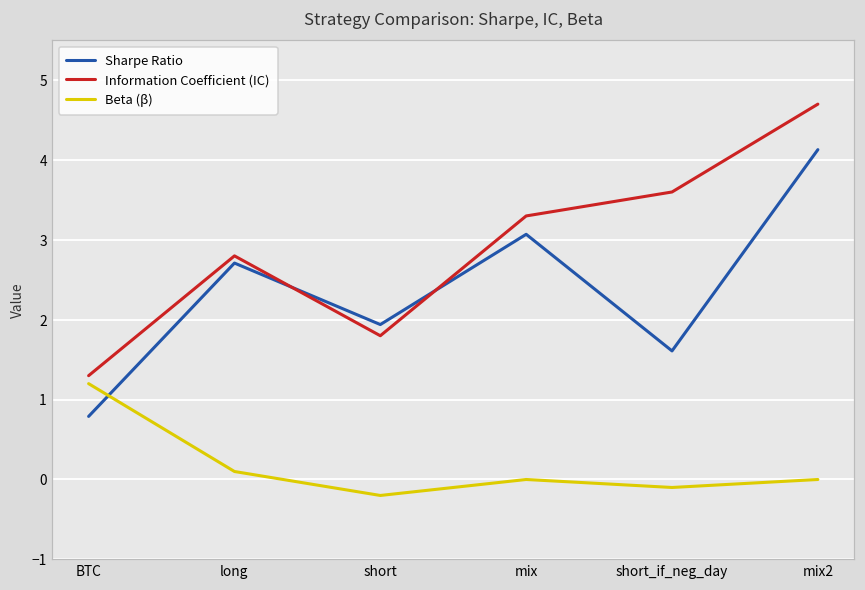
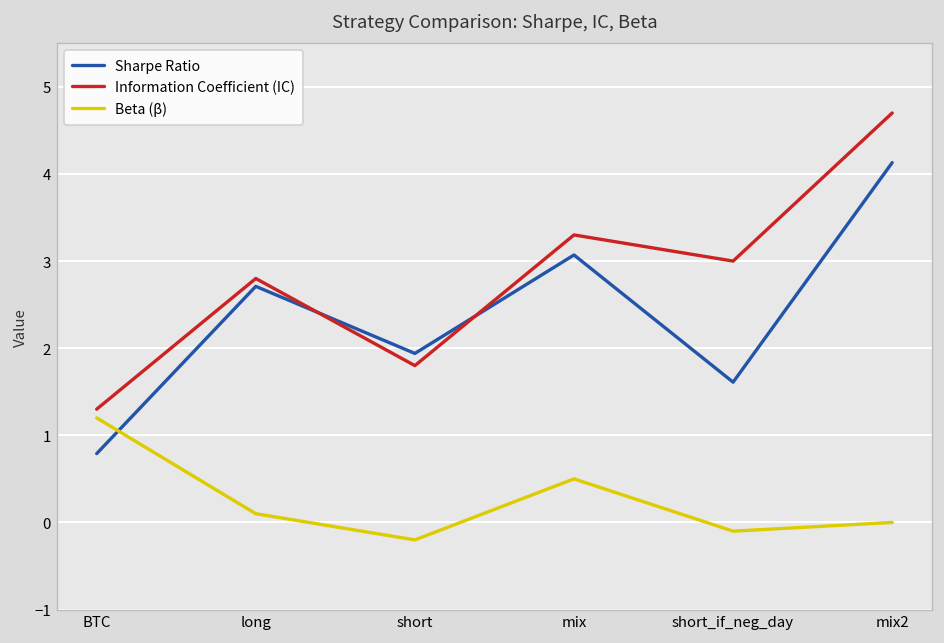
  {
    "Sharpe Ratio": {
      "BTC": 0.8,
      "long": 2.7,
      "short": 1.9,
      "mix": 3.1,
      "short_if_neg_day": 1.6,
      "mix2": 4.1
    },
    "Information Coefficient (IC)": {
      "BTC": 1.3,
      "long": 2.8,
      "short": 1.8,
      "mix": 3.3,
-     "short_if_neg_day": 3.6,
+     "short_if_neg_day": 3.0,
      "mix2": 4.7
    },
    "Beta (β)": {
      "BTC": 1.2,
      "long": 0.1,
      "short": -0.2,
-     "mix": 0.0,
+     "mix": 0.5,
      "short_if_neg_day": -0.1,
      "mix2": 0.0
    }
  }
